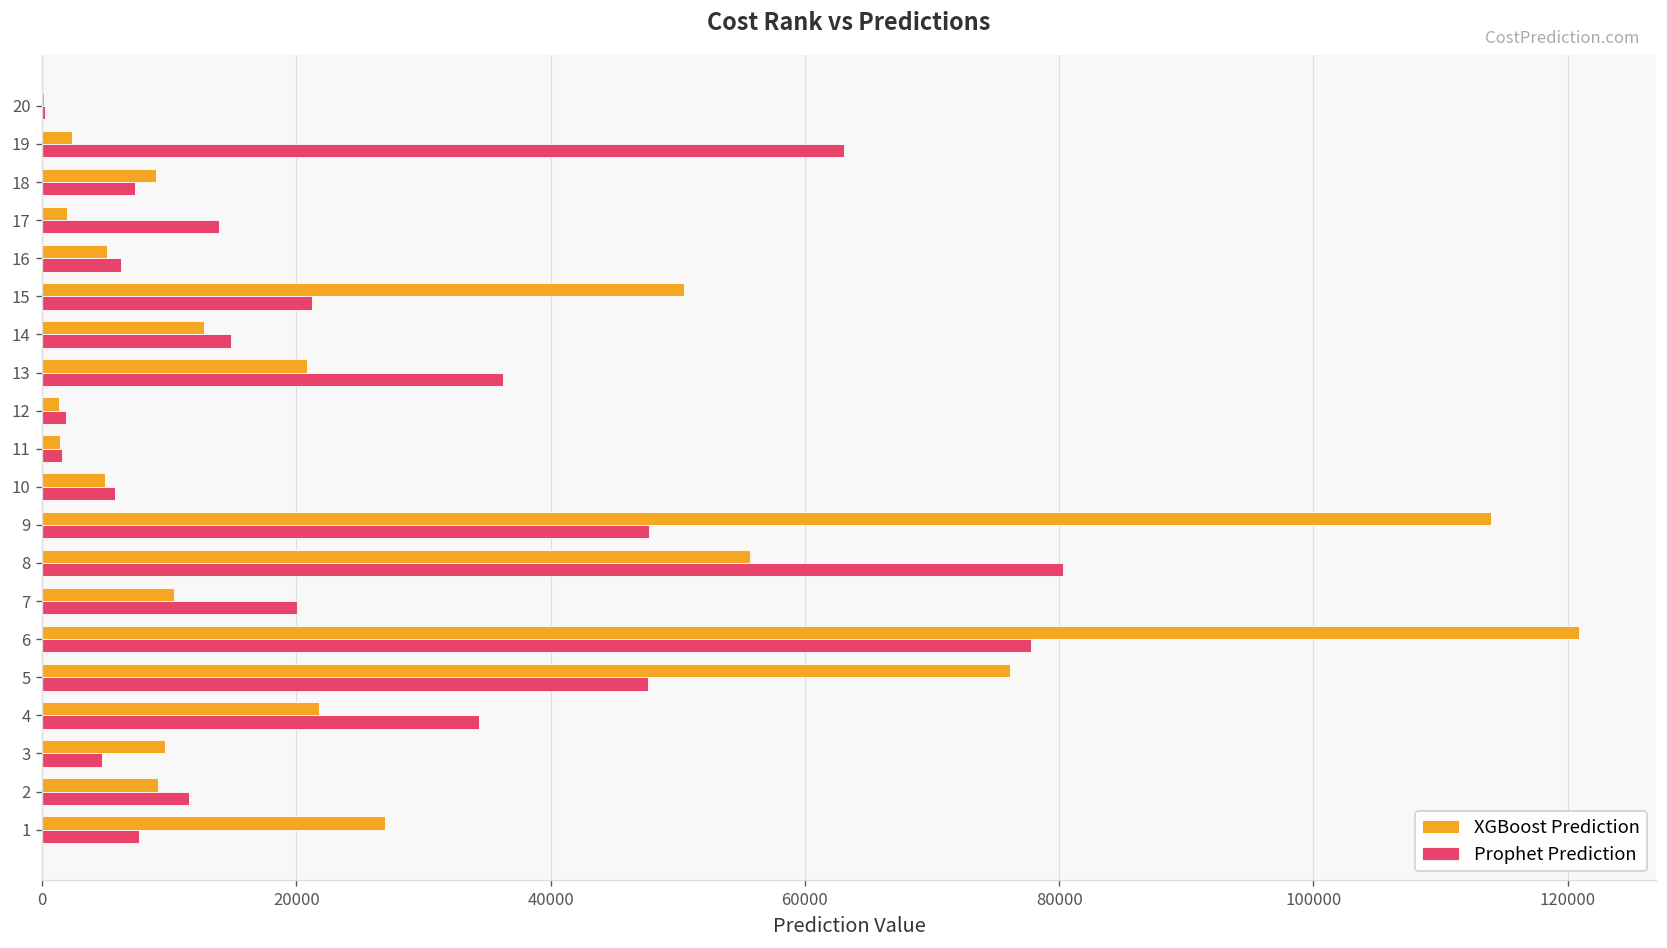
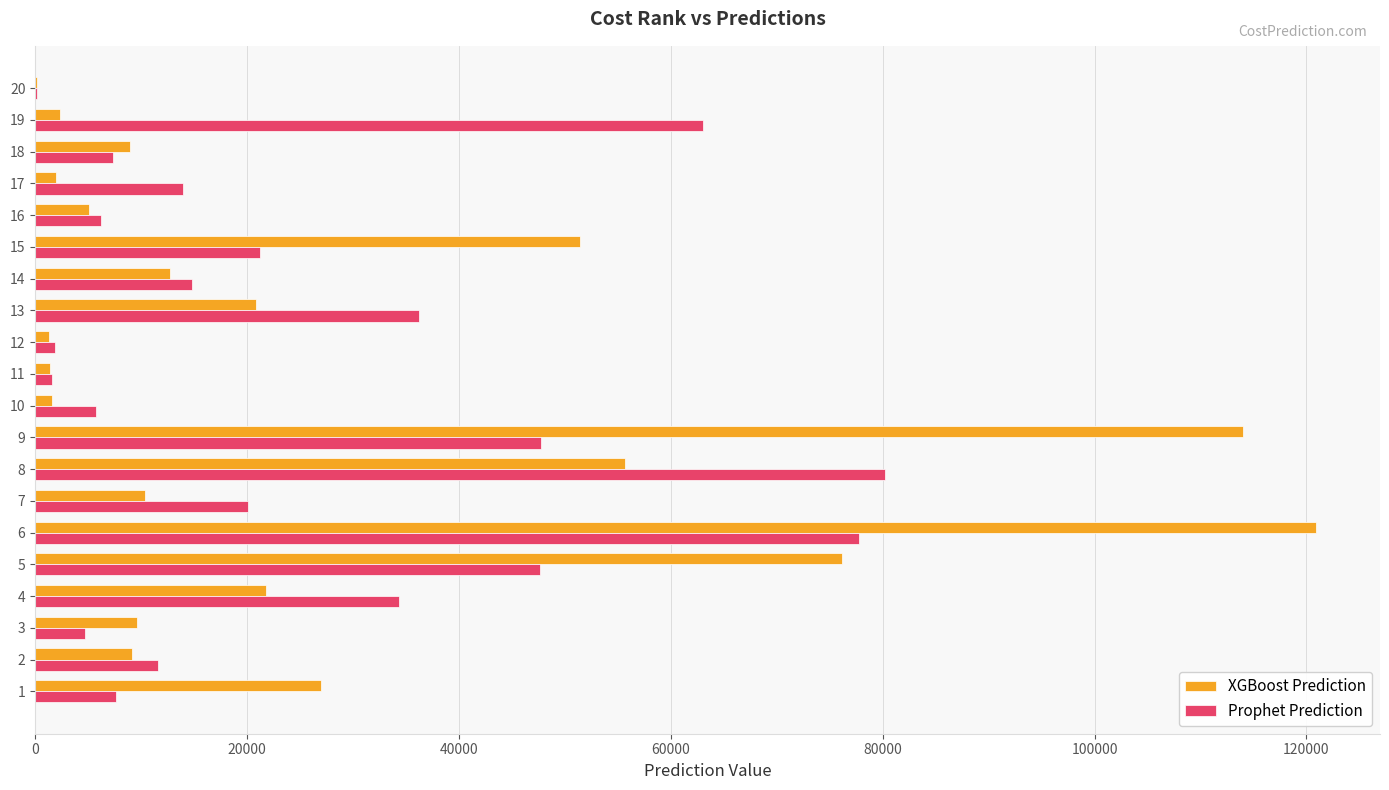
  {
    "XGBoost Prediction": {
      "19": 2400,
      "18": 9000,
      "17": 2000,
      "16": 5100,
-     "15": 50500,
+     "15": 51400,
      "14": 12800,
      "13": 20800,
      "12": 1300,
      "11": 1400,
-     "10": 4900,
+     "10": 1600,
      "9": 114000,
      "8": 55700,
      "7": 10300,
      "6": 120900,
      "5": 76200,
      "4": 21800,
      "3": 9600,
      "2": 9100,
      "1": 27000
    },
    "Prophet Prediction": {
      "19": 63100,
      "18": 7300,
      "17": 13900,
      "16": 6200,
      "15": 21200,
      "14": 14800,
      "13": 36200,
      "12": 1900,
      "11": 1500,
      "10": 5800,
      "9": 47800,
      "8": 80300,
      "7": 20100,
      "6": 77800,
      "5": 47700,
      "4": 34400,
      "3": 4700,
      "2": 11500,
      "1": 7600
    }
  }
